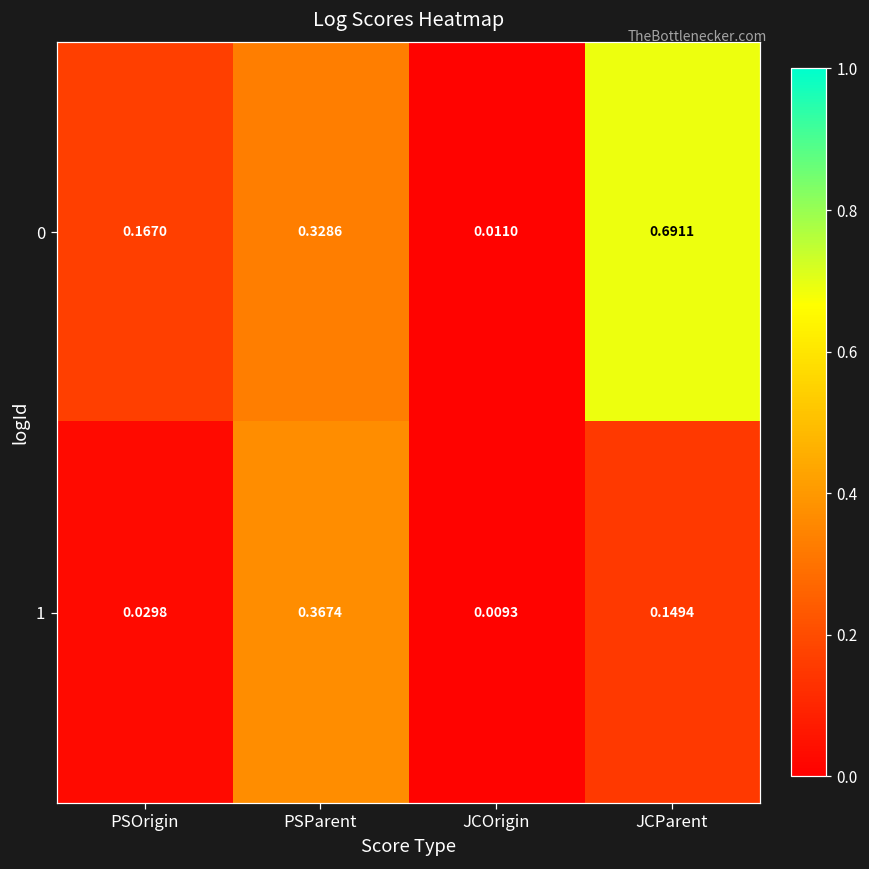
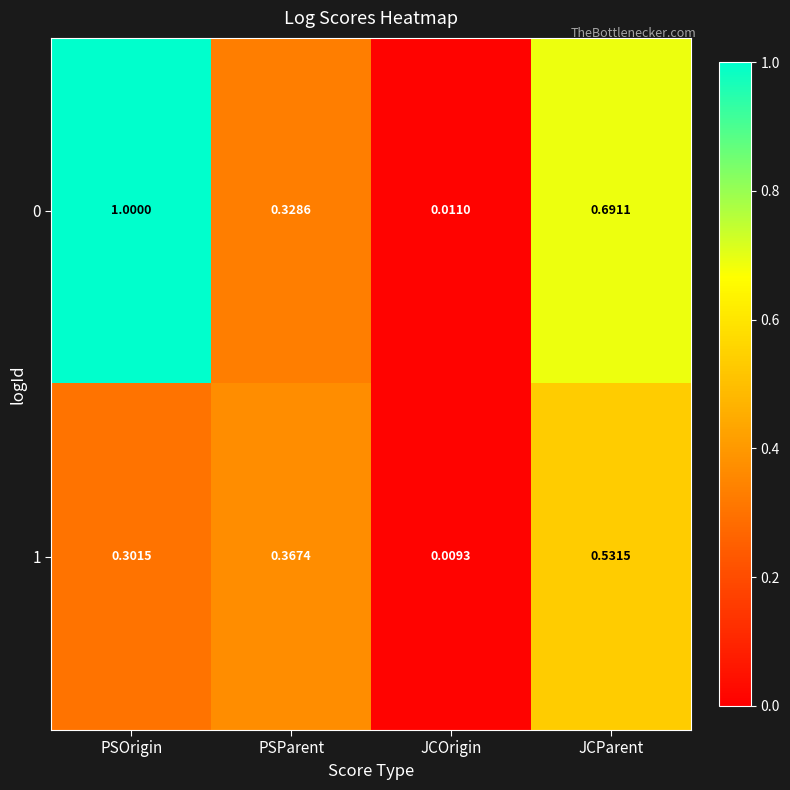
  {
    "0": {
-     "PSOrigin": 0.1670,
+     "PSOrigin": 1.0000,
      "PSParent": 0.3286,
      "JCOrigin": 0.0110,
      "JCParent": 0.6911
    },
    "1": {
-     "PSOrigin": 0.0298,
+     "PSOrigin": 0.3015,
      "PSParent": 0.3674,
      "JCOrigin": 0.0093,
-     "JCParent": 0.1494
+     "JCParent": 0.5315
    }
  }
